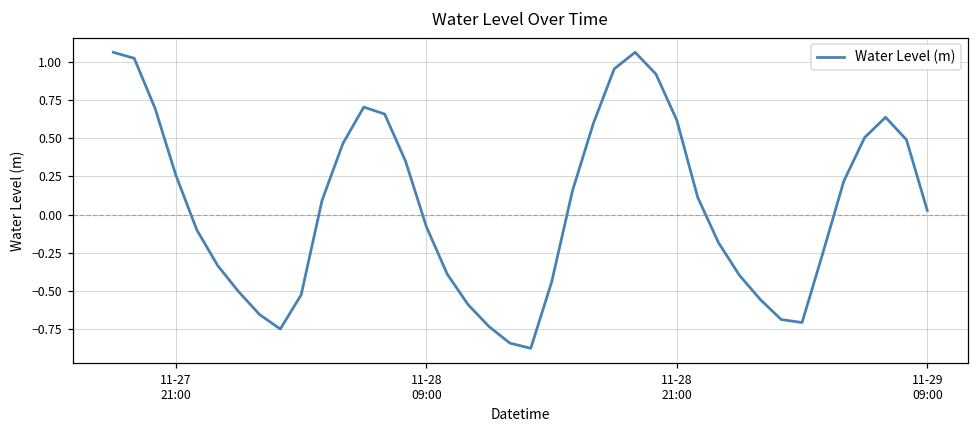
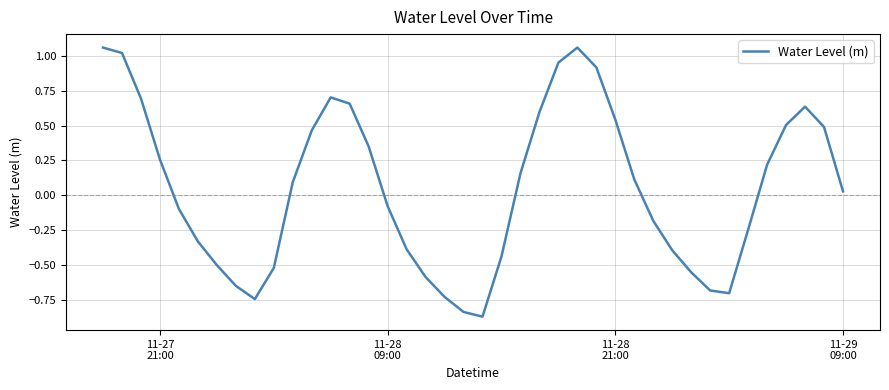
  {
    "11-27 21:00": 0.26,
    "11-28 09:00": -0.08,
-   "11-28 21:00": 0.62,
+   "11-28 21:00": 0.54,
    "11-29 09:00": 0.03
  }
